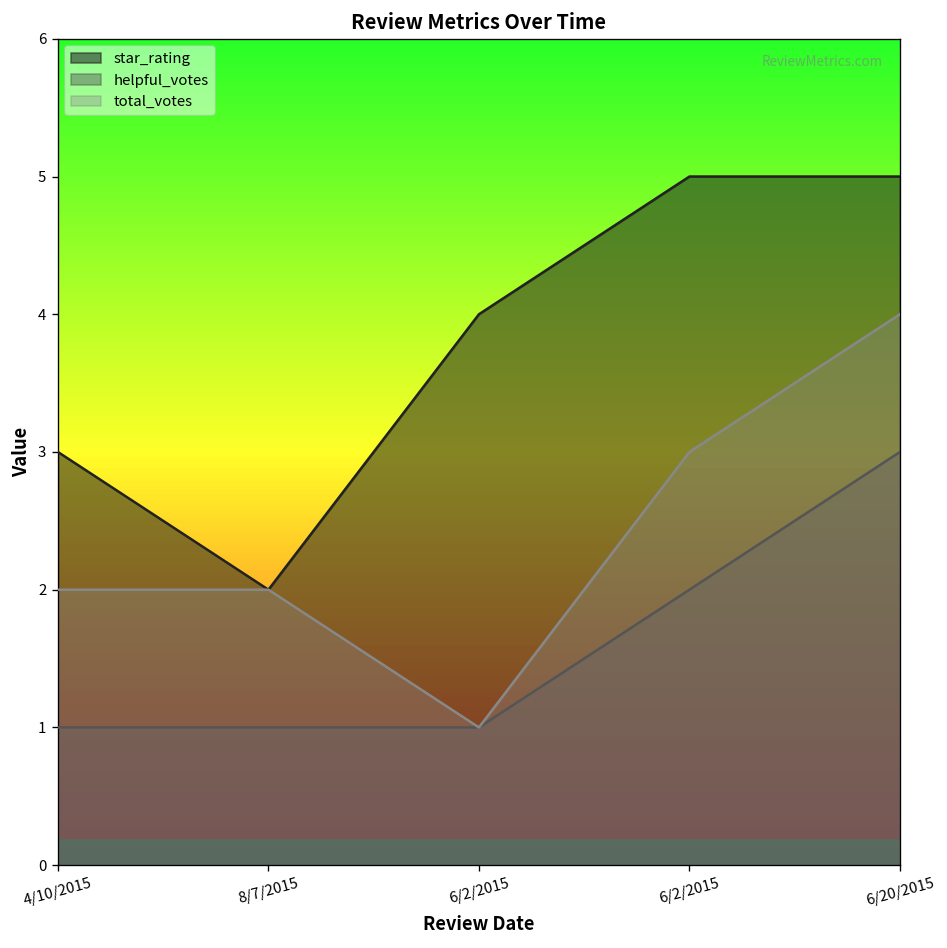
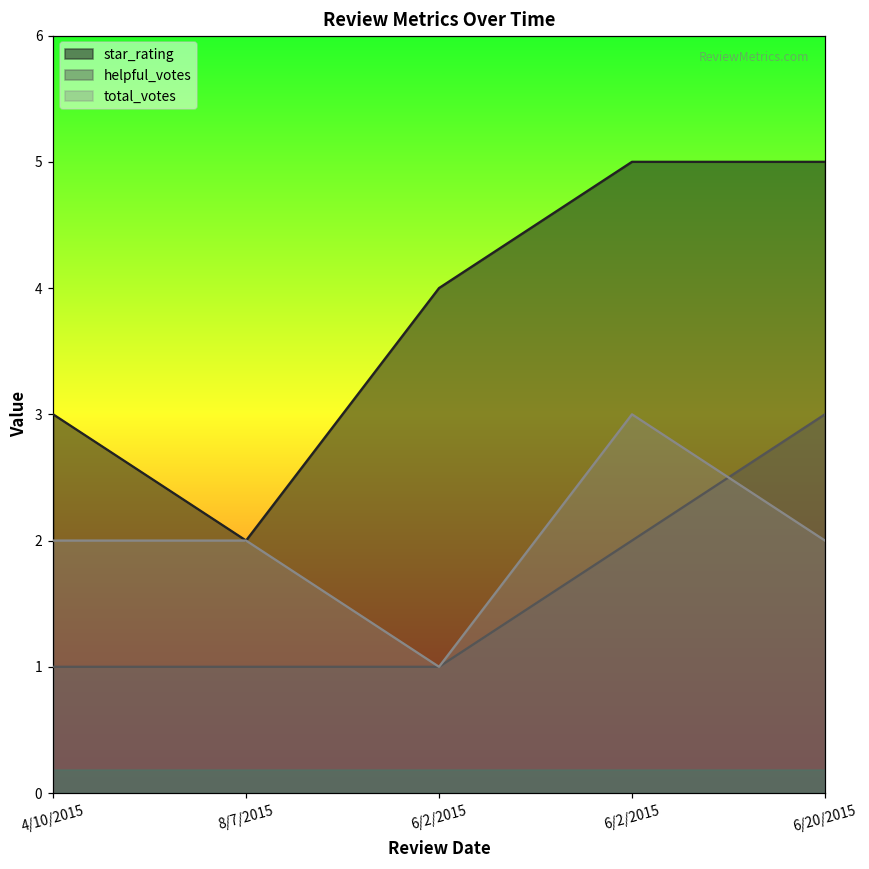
  {
    "star_rating": {
      "4/10/2015": 3,
      "6/20/2015": 5
    },
    "helpful_votes": {
      "4/10/2015": 1,
      "8/7/2015": 1,
      "6/20/2015": 3
    },
    "total_votes": {
      "4/10/2015": 2,
-     "6/20/2015": 4
+     "6/20/2015": 2
    }
  }
